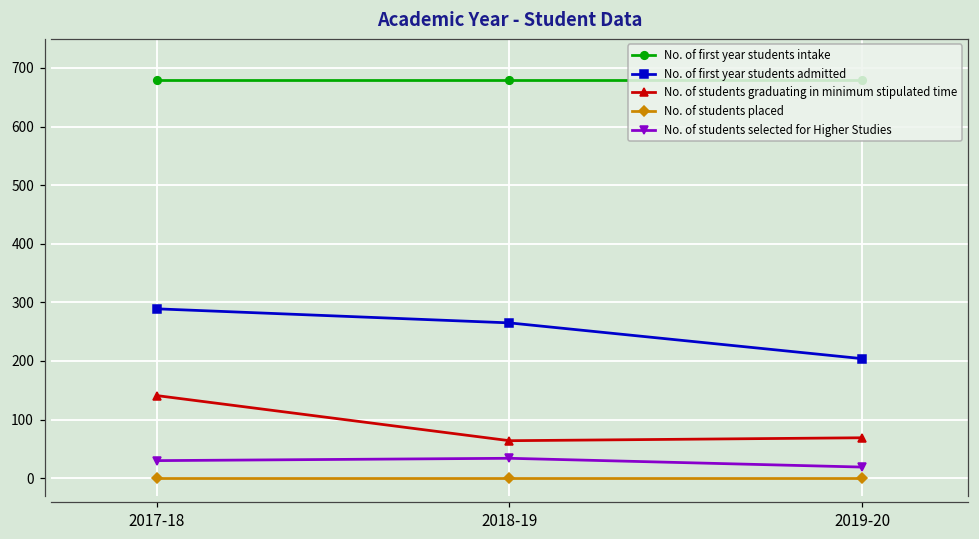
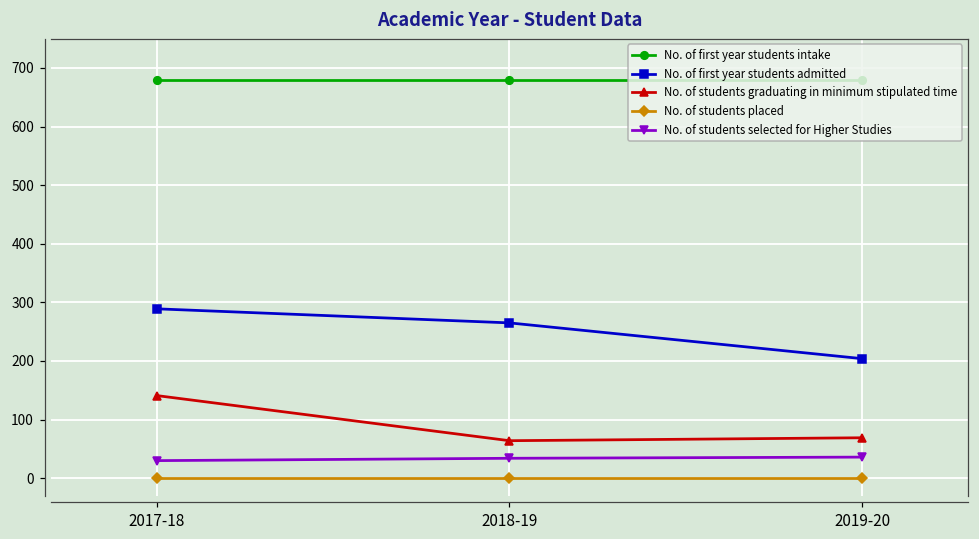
  {
    "No. of first year students intake": {
      "2017-18": 680,
      "2018-19": 680
    },
    "No. of first year students admitted": {
      "2017-18": 290,
      "2018-19": 270,
      "2019-20": 200
    },
    "No. of students graduating in minimum stipulated time": {
      "2017-18": 140,
      "2018-19": 60,
      "2019-20": 70
    },
    "No. of students placed": {
      "2017-18": 0,
      "2018-19": 0,
      "2019-20": 0
    },
    "No. of students selected for Higher Studies": {
      "2017-18": 30,
      "2018-19": 30,
-     "2019-20": 20
+     "2019-20": 40
    }
  }
